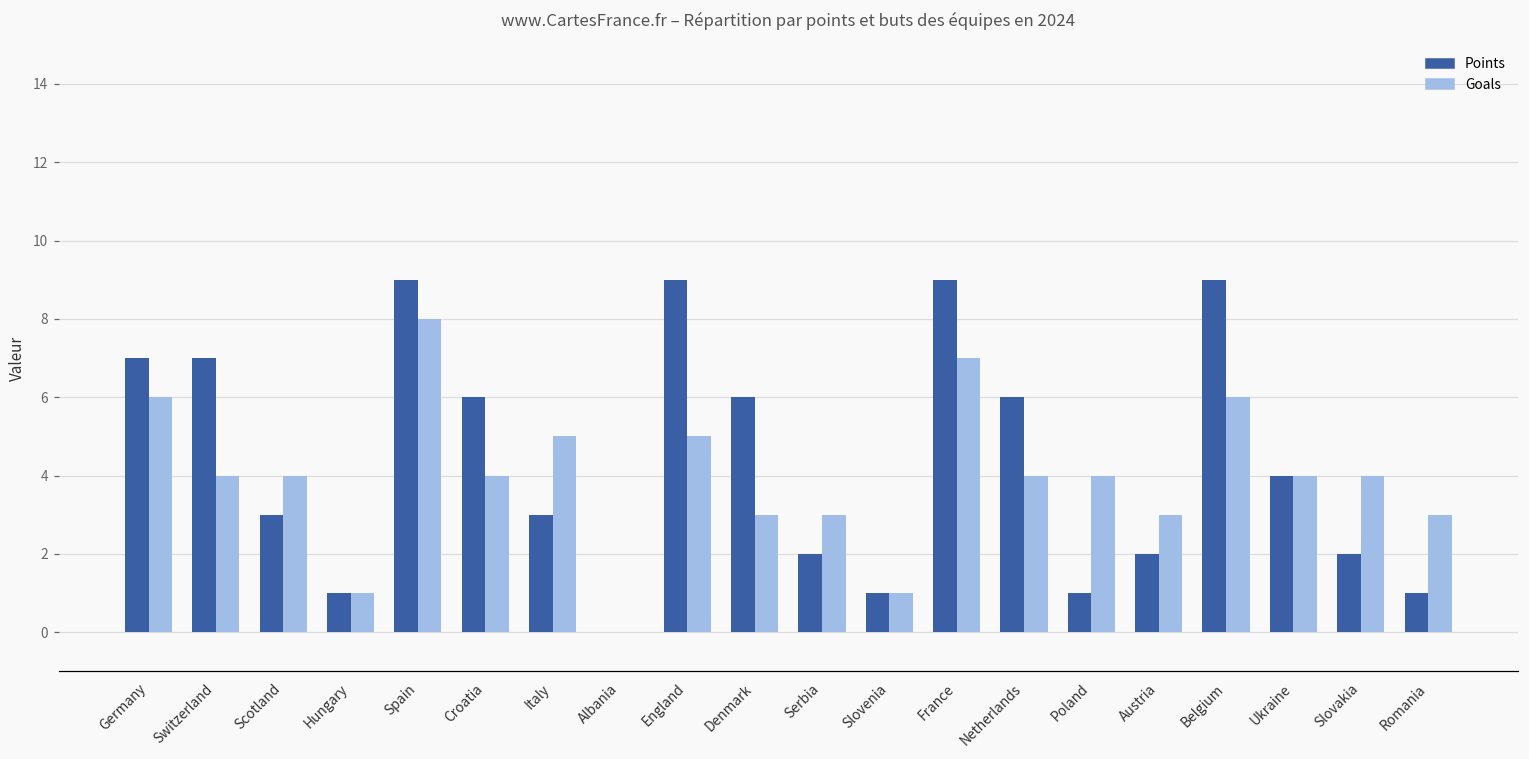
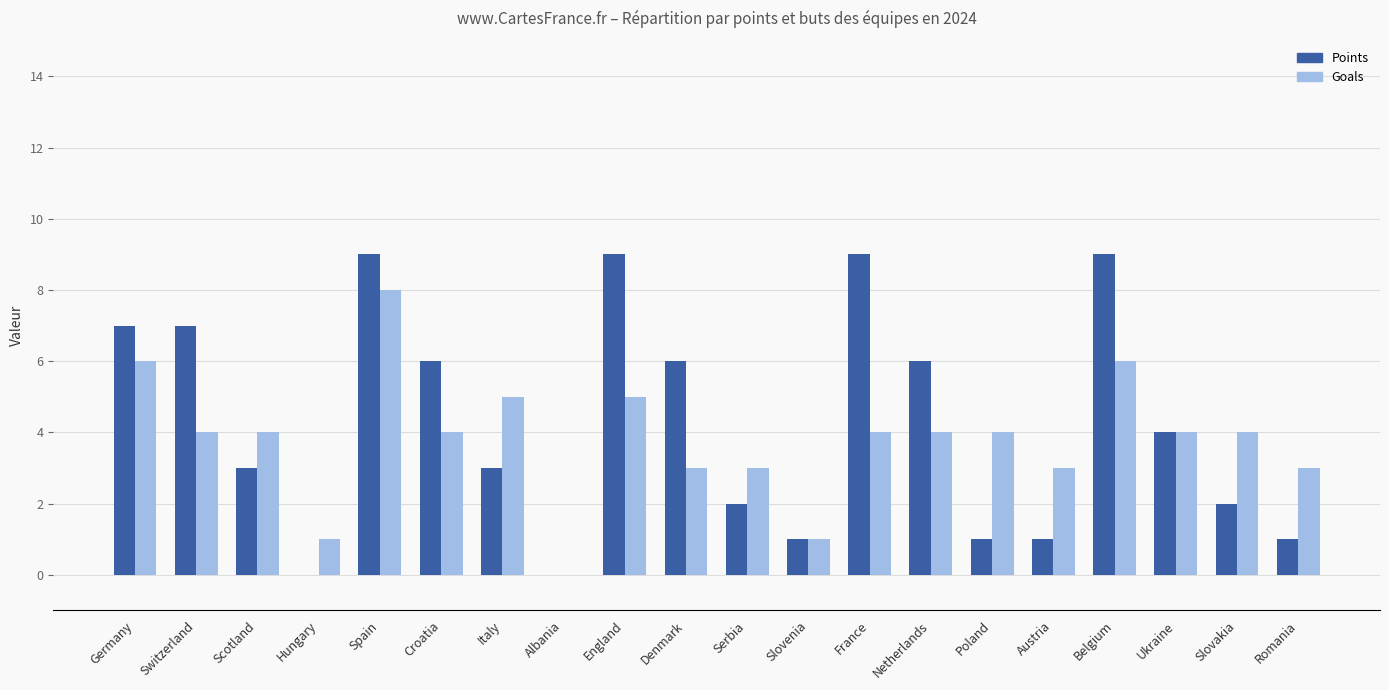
  {
    "Points": {
      "Germany": 7,
      "Switzerland": 7,
      "Scotland": 3,
-     "Hungary": 1,
+     "Hungary": 0,
      "Spain": 9,
      "Croatia": 6,
      "Italy": 3,
      "Albania": 0,
      "England": 9,
      "Denmark": 6,
      "Serbia": 2,
      "Slovenia": 1,
      "France": 9,
      "Netherlands": 6,
      "Poland": 1,
-     "Austria": 2,
+     "Austria": 1,
      "Belgium": 9,
      "Ukraine": 4,
      "Slovakia": 2,
      "Romania": 1
    },
    "Goals": {
      "Germany": 6,
      "Switzerland": 4,
      "Scotland": 4,
      "Hungary": 1,
      "Spain": 8,
      "Croatia": 4,
      "Italy": 5,
      "Albania": 0,
      "England": 5,
      "Denmark": 3,
      "Serbia": 3,
      "Slovenia": 1,
-     "France": 7,
+     "France": 4,
      "Netherlands": 4,
      "Poland": 4,
      "Austria": 3,
      "Belgium": 6,
      "Ukraine": 4,
      "Slovakia": 4,
      "Romania": 3
    }
  }
